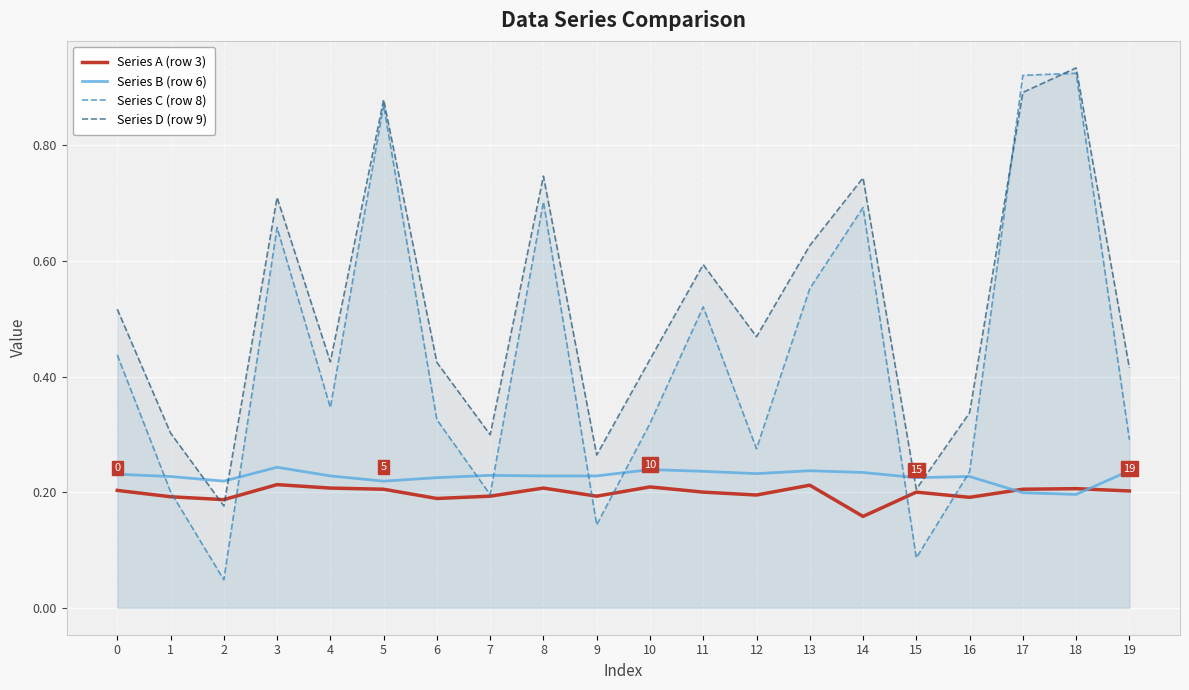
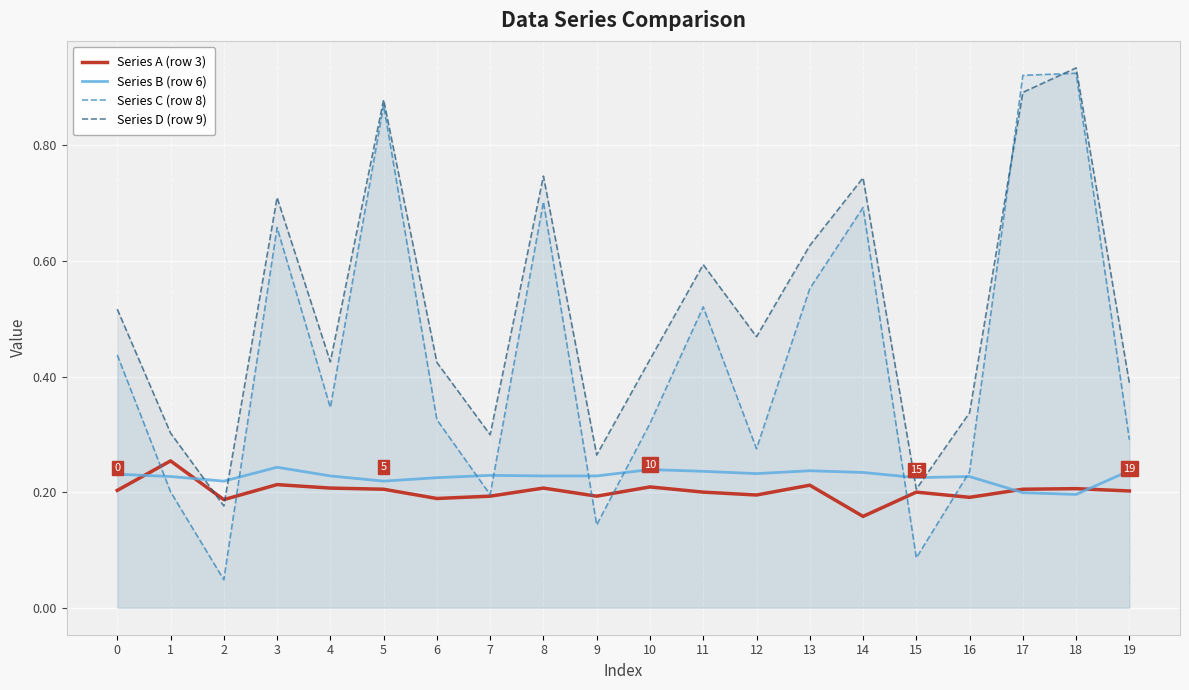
  {
    "Series A (row 3)": {
-     "1": 0.19,
+     "1": 0.25,
      "2": 0.19,
      "3": 0.21,
      "4": 0.21,
      "5": 0.21,
      "6": 0.19,
      "8": 0.21,
      "9": 0.19,
      "10": 0.21,
      "11": 0.20,
      "12": 0.20,
      "13": 0.21,
      "14": 0.16,
      "15": 0.20,
      "16": 0.19,
      "17": 0.21,
      "18": 0.21,
      "19": 0.20
    },
    "Series D (row 9)": {
      "0": 0.52,
      "1": 0.30,
      "2": 0.18,
      "3": 0.71,
      "4": 0.43,
      "5": 0.88,
      "6": 0.42,
      "7": 0.30,
      "8": 0.75,
      "9": 0.26,
      "10": 0.43,
      "11": 0.59,
      "12": 0.47,
      "13": 0.63,
      "14": 0.74,
      "15": 0.21,
      "16": 0.34,
      "17": 0.89,
      "18": 0.93,
-     "19": 0.41
+     "19": 0.39
    }
  }
